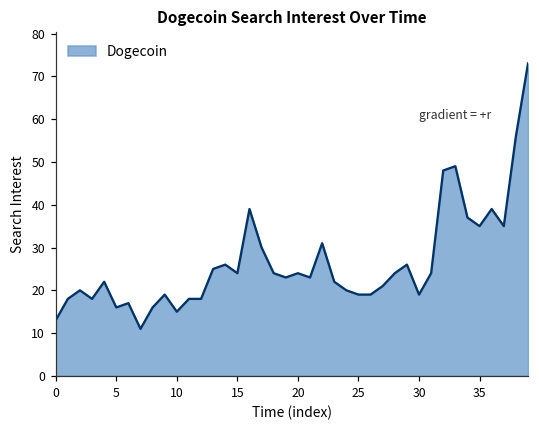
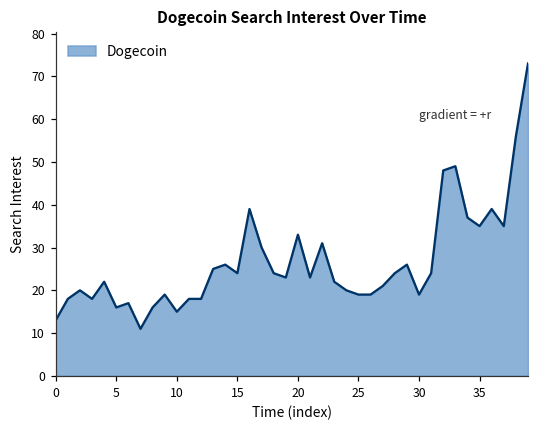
  {
    "0": 13,
    "5": 16,
    "10": 15,
    "15": 24,
-   "20": 24,
+   "20": 33,
    "25": 19,
    "30": 19,
    "35": 35
  }
